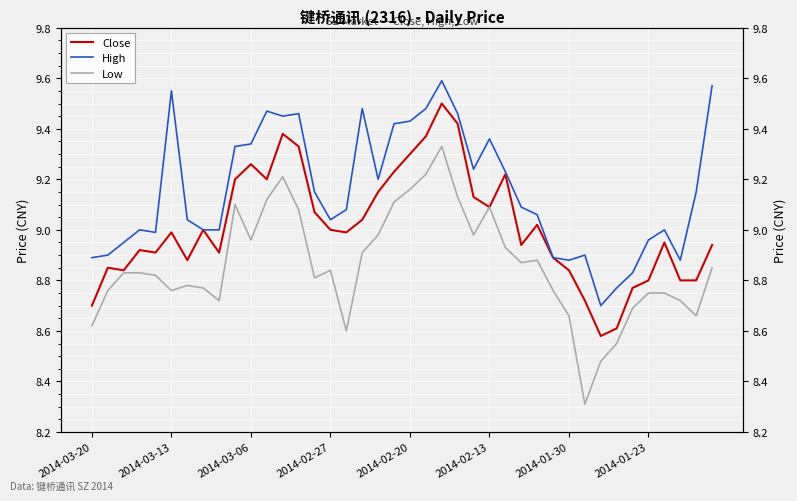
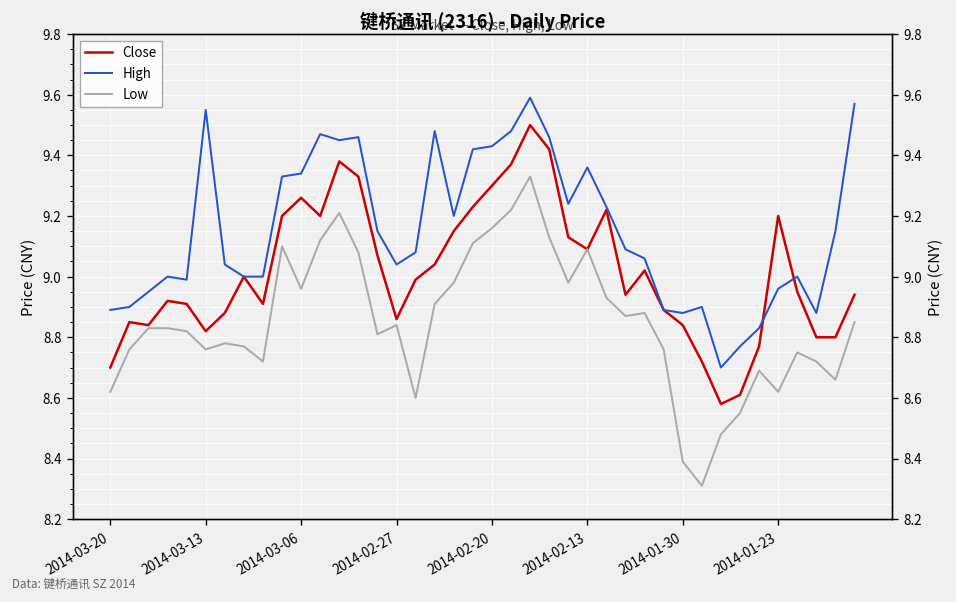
  {
    "Close": {
      "2014-03-20": 8.70,
-     "2014-03-13": 8.99,
+     "2014-03-13": 8.82,
      "2014-03-06": 9.26,
-     "2014-02-27": 9.00,
+     "2014-02-27": 8.86,
      "2014-02-20": 9.30,
      "2014-01-30": 8.84,
-     "2014-01-23": 8.8
+     "2014-01-23": 9.2
    },
    "High": {
      "2014-03-20": 8.89,
      "2014-03-13": 9.55,
      "2014-03-06": 9.34,
      "2014-02-27": 9.04,
      "2014-02-20": 9.43,
      "2014-02-13": 9.36,
      "2014-01-30": 8.88,
      "2014-01-23": 8.96
    },
    "Low": {
      "2014-03-20": 8.62,
      "2014-03-13": 8.76,
      "2014-03-06": 8.96,
      "2014-02-27": 8.84,
      "2014-02-20": 9.16,
-     "2014-01-30": 8.66,
-     "2014-01-23": 8.75
+     "2014-01-30": 8.39,
+     "2014-01-23": 8.62
    }
  }
